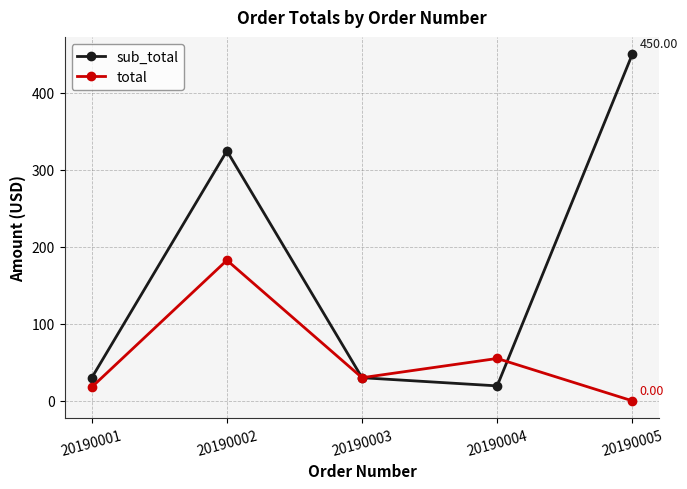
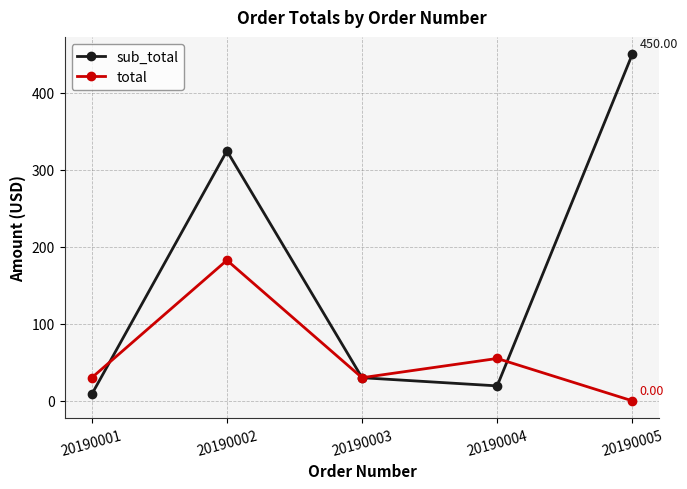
  {
    "sub_total": {
-     "20190001": 30,
+     "20190001": 10,
      "20190002": 320,
      "20190004": 20
    },
    "total": {
-     "20190001": 20,
+     "20190001": 30,
      "20190002": 180,
      "20190004": 60
    }
  }
